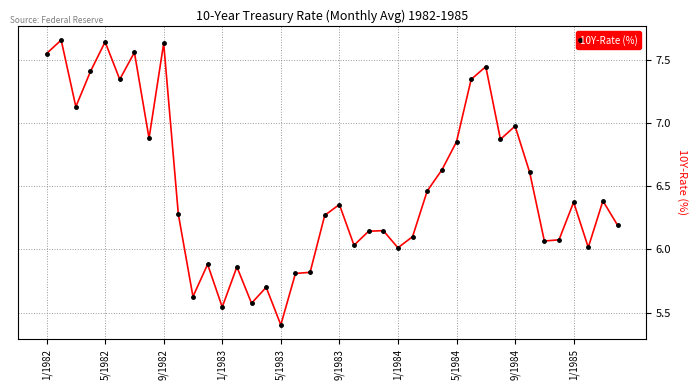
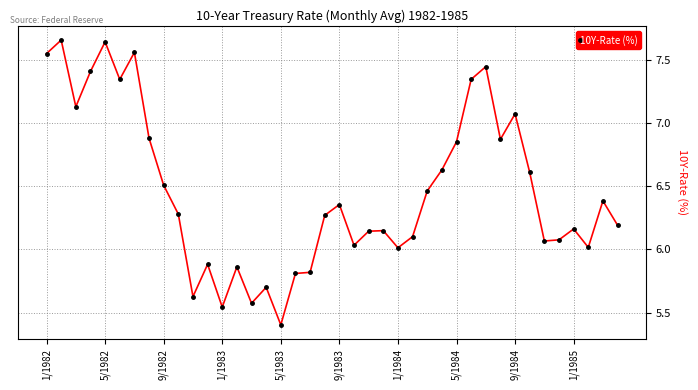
  {
    "1/1982": 7.55,
    "5/1982": 7.64,
-   "9/1982": 7.63,
+   "9/1982": 6.51,
    "1/1983": 5.54,
    "5/1983": 5.40,
    "9/1983": 6.36,
    "1/1984": 6.01,
    "5/1984": 6.85,
-   "9/1984": 6.98,
-   "1/1985": 6.37
+   "9/1984": 7.07,
+   "1/1985": 6.16
  }
